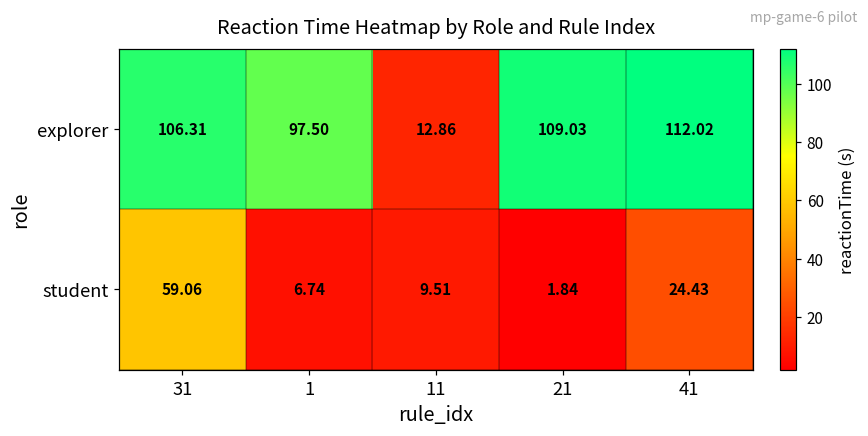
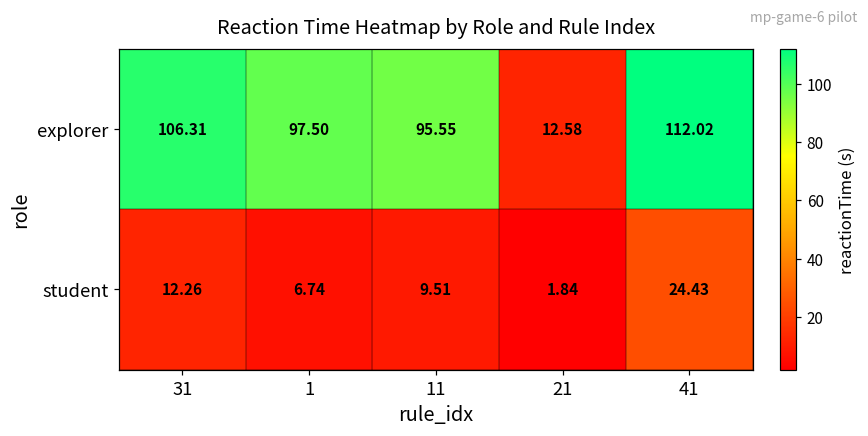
  {
    "explorer": {
      "31": 106.31,
      "1": 97.50,
-     "11": 12.86,
-     "21": 109.03,
+     "11": 95.55,
+     "21": 12.58,
      "41": 112.02
    },
    "student": {
-     "31": 59.06,
+     "31": 12.26,
      "1": 6.74,
      "11": 9.51,
      "21": 1.84,
      "41": 24.43
    }
  }
